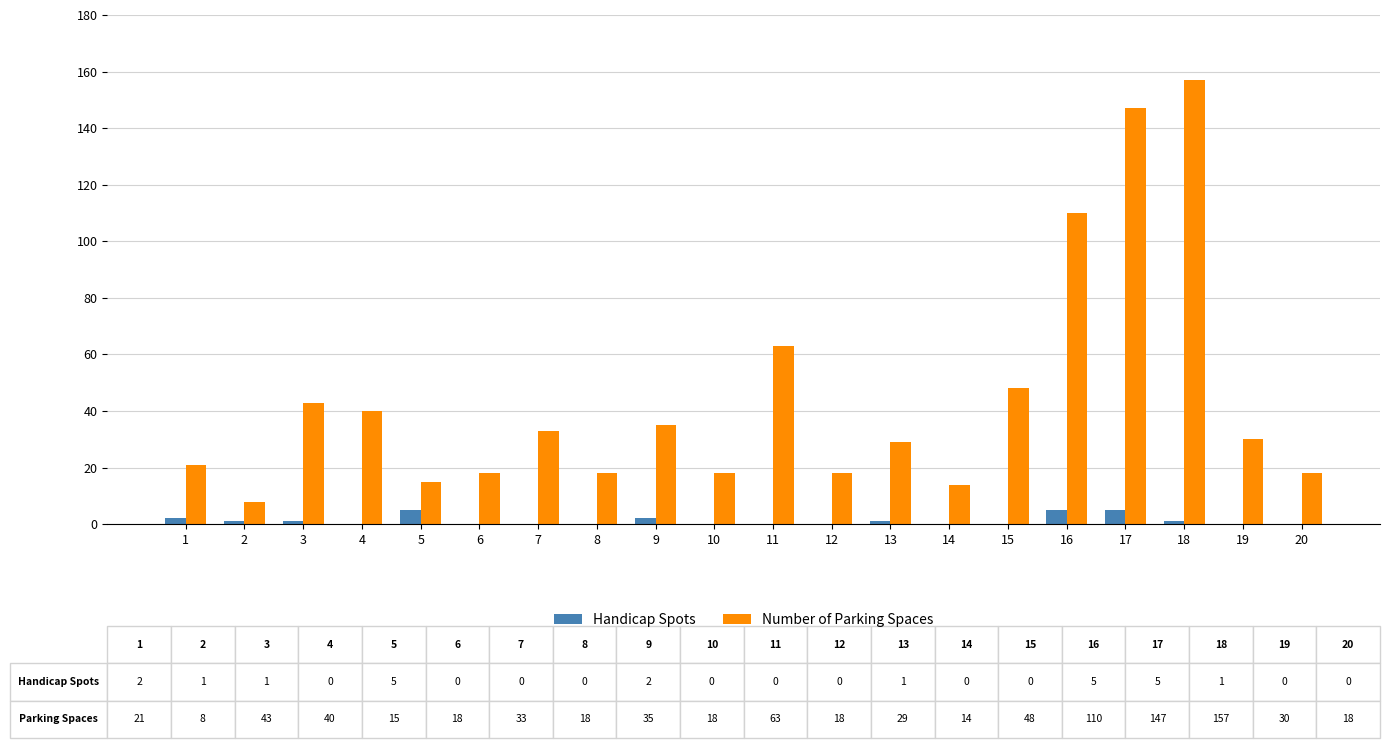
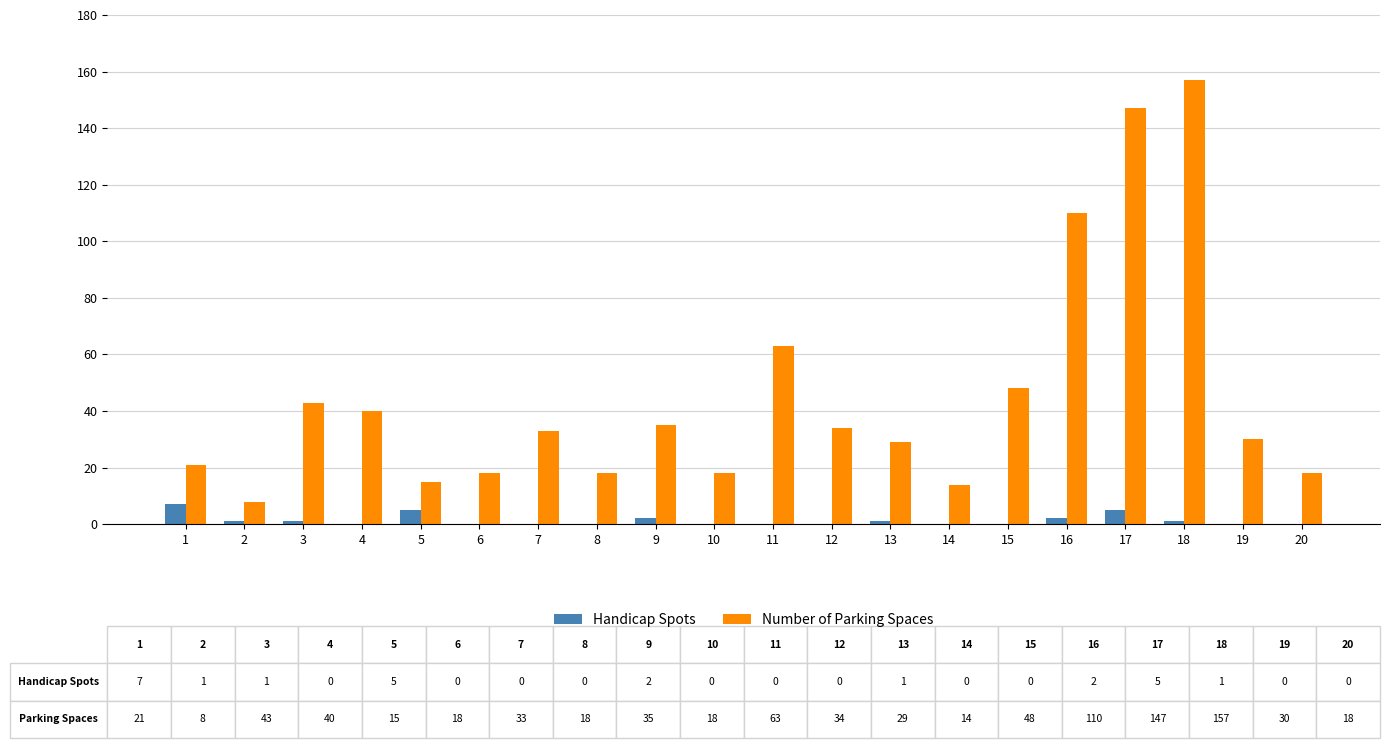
  {
    "Handicap Spots": {
-     "1": 2,
-     "16": 5
+     "1": 7,
+     "16": 2
    },
    "Number of Parking Spaces": {
-     "12": 18
+     "12": 34
    }
  }
